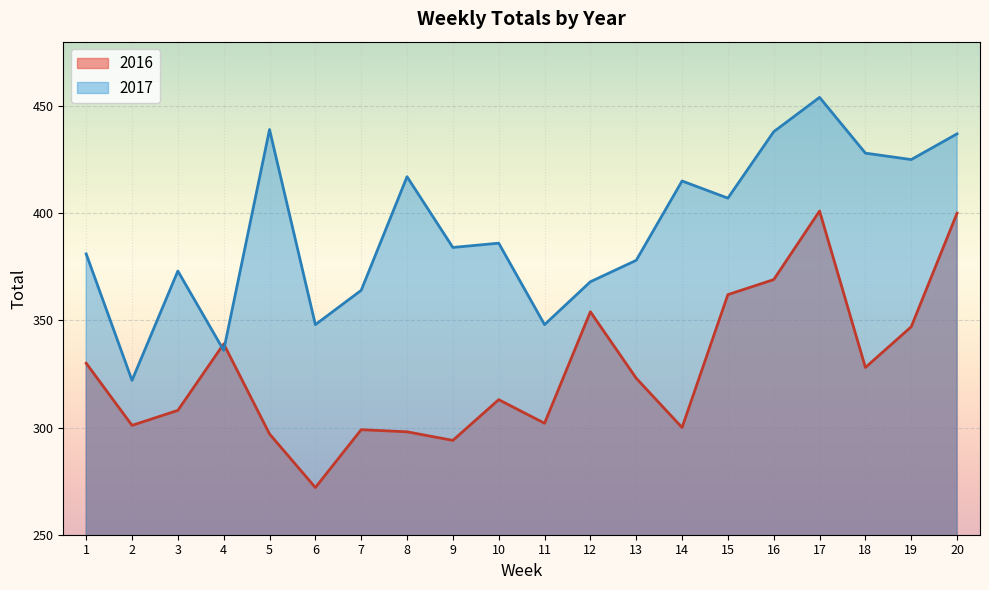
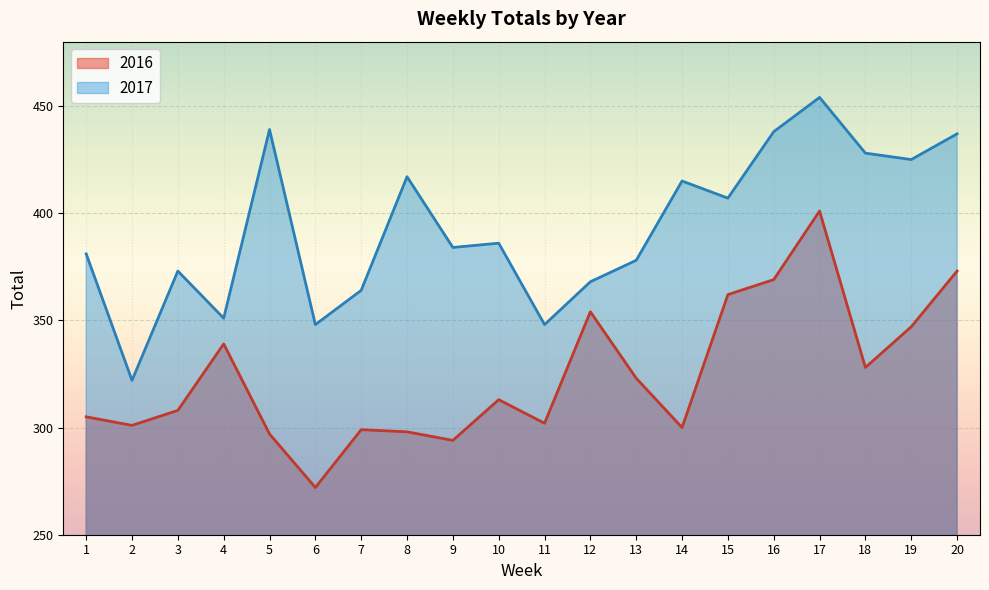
  {
    "2016": {
-     "1": 330,
+     "1": 305,
      "2": 301,
      "3": 308,
      "4": 339,
      "5": 297,
      "6": 272,
      "7": 299,
      "8": 298,
      "9": 294,
      "10": 313,
      "11": 302,
      "12": 354,
      "13": 323,
      "14": 300,
      "15": 362,
      "16": 369,
      "17": 401,
      "18": 328,
      "19": 347,
-     "20": 400
+     "20": 373
    },
    "2017": {
      "1": 381,
      "2": 322,
      "3": 373,
-     "4": 336,
+     "4": 351,
      "5": 439,
      "6": 348,
      "7": 364,
      "8": 417,
      "9": 384,
      "10": 386,
      "11": 348,
      "12": 368,
      "13": 378,
      "14": 415,
      "15": 407,
      "16": 438,
      "17": 454,
      "18": 428,
      "19": 425,
      "20": 437
    }
  }
